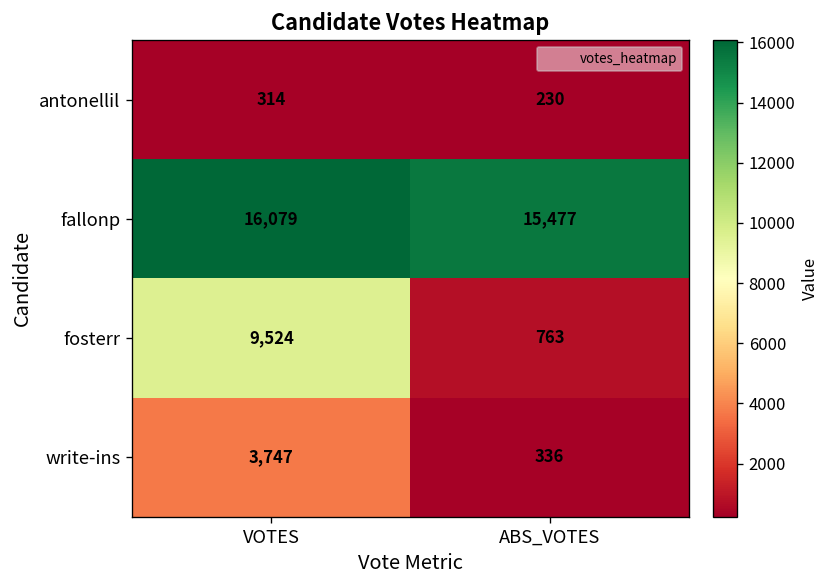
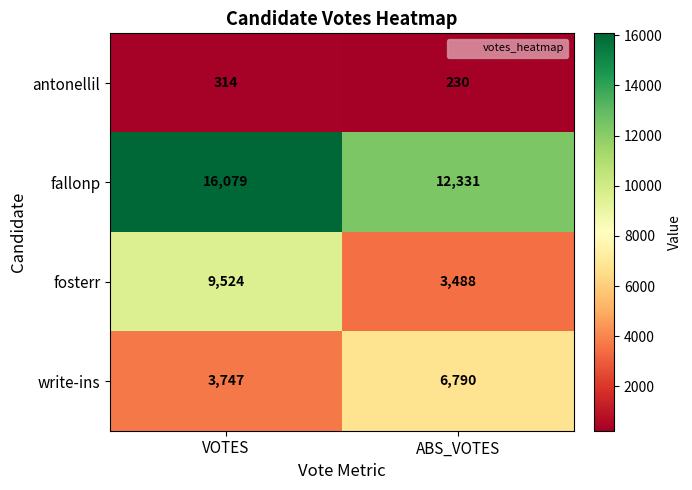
  {
    "antonellil": {
      "VOTES": "314",
      "ABS_VOTES": "230"
    },
    "fallonp": {
      "VOTES": "16,079",
-     "ABS_VOTES": "15,477"
+     "ABS_VOTES": "12,331"
    },
    "fosterr": {
      "VOTES": "9,524",
-     "ABS_VOTES": "763"
+     "ABS_VOTES": "3,488"
    },
    "write-ins": {
      "VOTES": "3,747",
-     "ABS_VOTES": "336"
+     "ABS_VOTES": "6,790"
    }
  }
